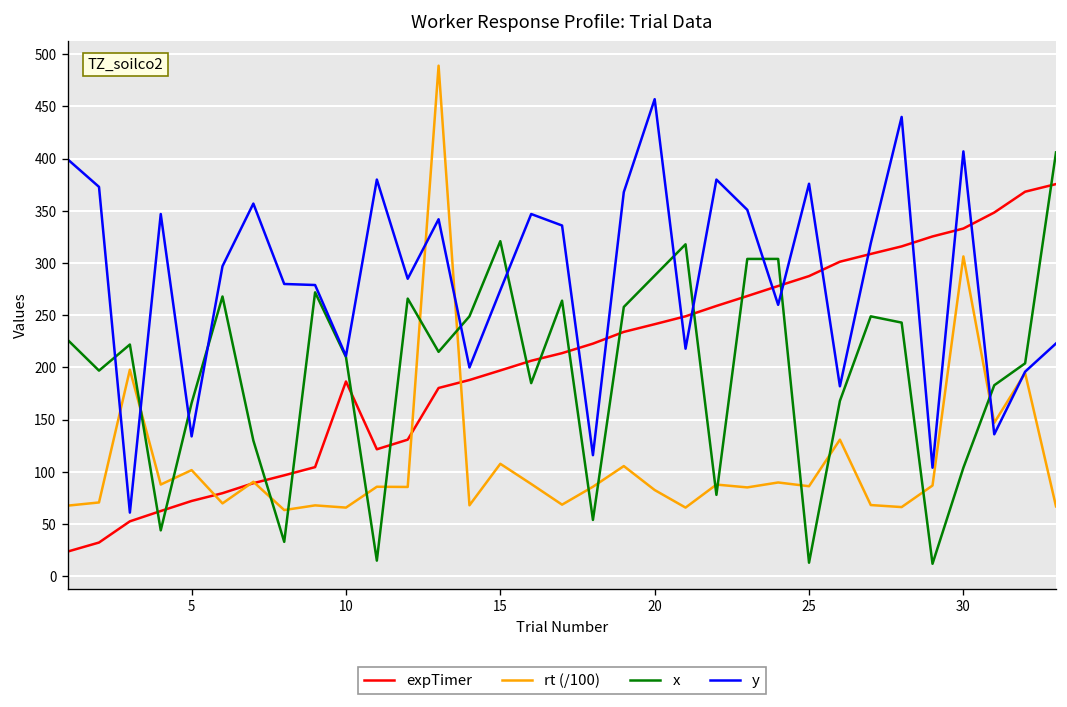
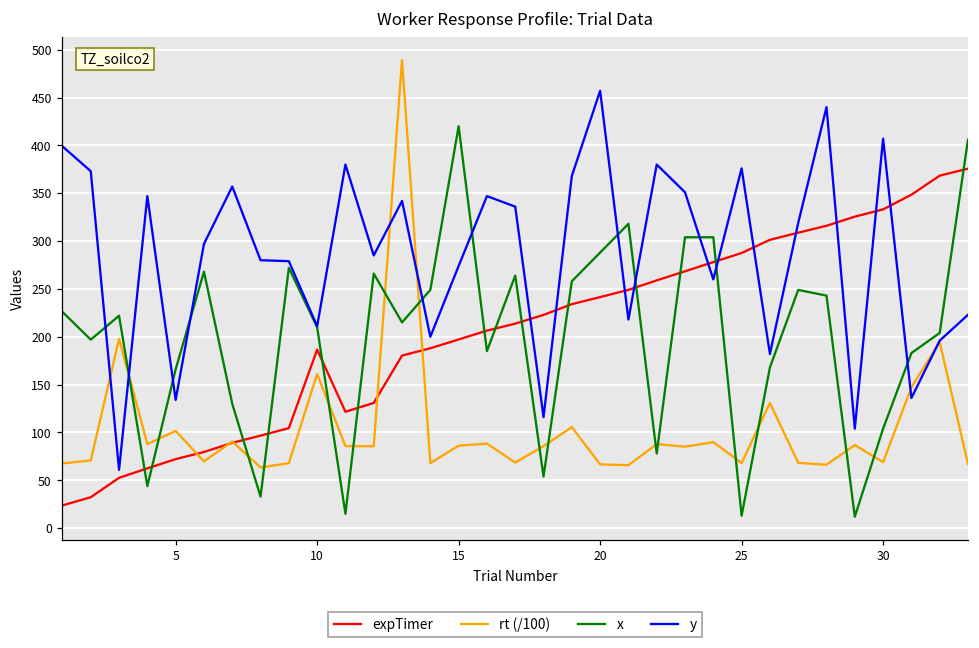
  {
    "expTimer": {
      "5": 70,
      "10": 190,
      "15": 200,
      "20": 240,
      "25": 290,
      "30": 330
    },
    "rt (/100)": {
      "5": 100,
-     "10": 70,
-     "15": 110,
-     "20": 80,
-     "25": 90,
-     "30": 310
+     "10": 160,
+     "15": 90,
+     "20": 70,
+     "25": 70,
+     "30": 70
    },
    "x": {
      "5": 170,
-     "15": 320,
+     "15": 420,
      "20": 290,
      "25": 10,
      "30": 100
    },
    "y": {
      "5": 130,
      "15": 270,
      "20": 460,
      "25": 380,
      "30": 410
    }
  }
